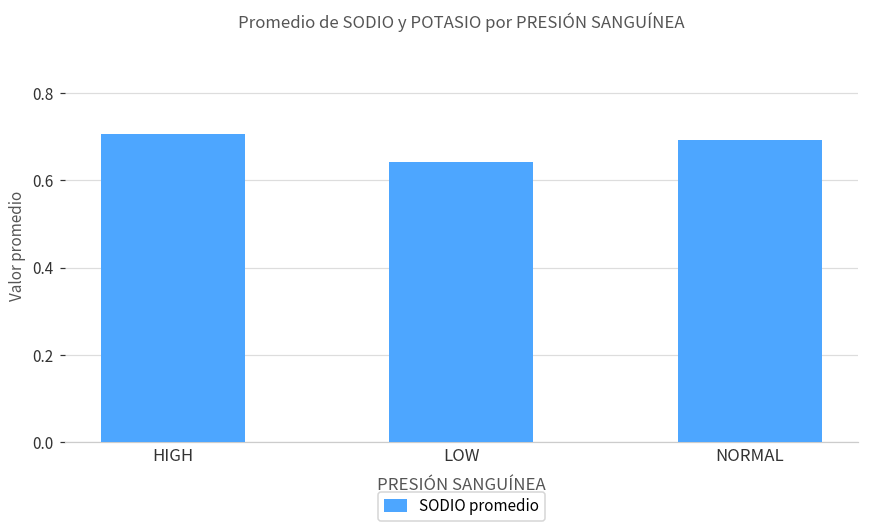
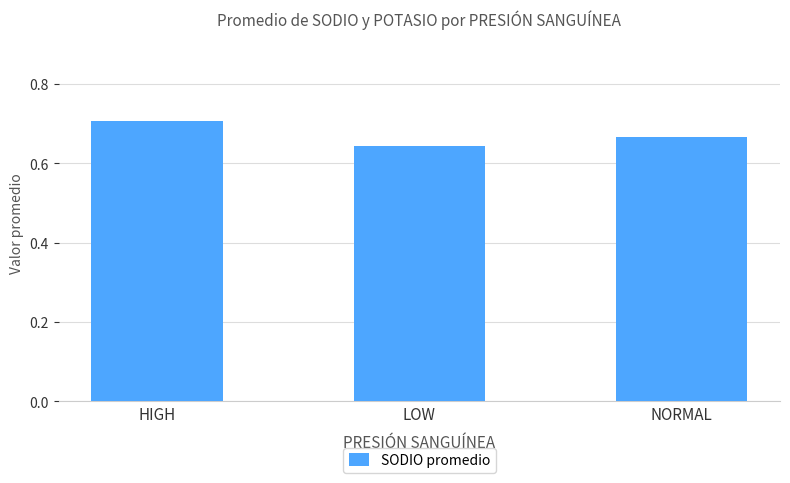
  {
    "HIGH": 0.71,
    "LOW": 0.64,
-   "NORMAL": 0.69
+   "NORMAL": 0.67
  }
